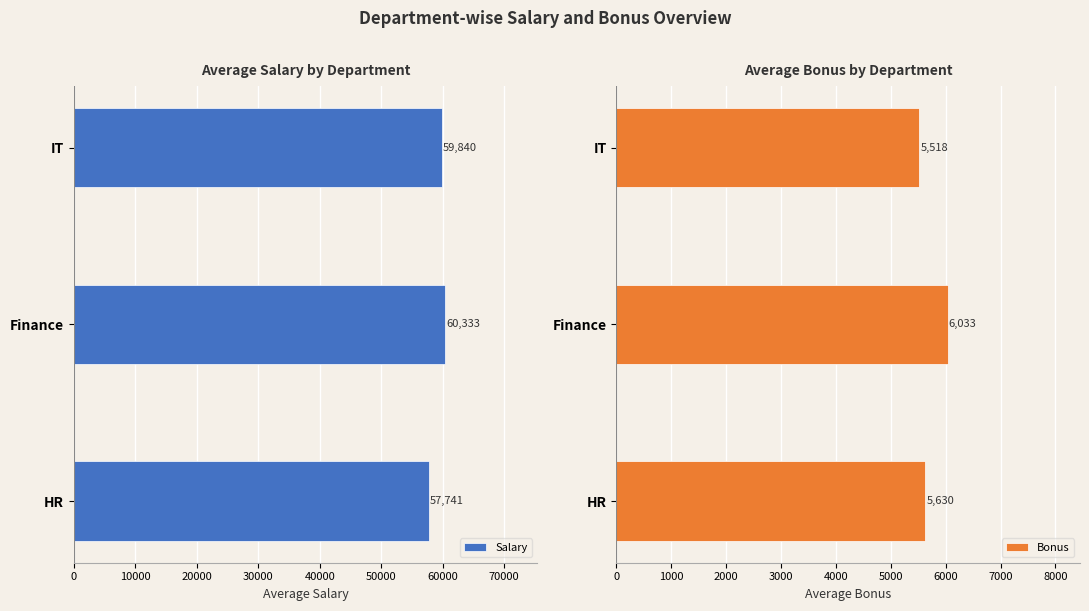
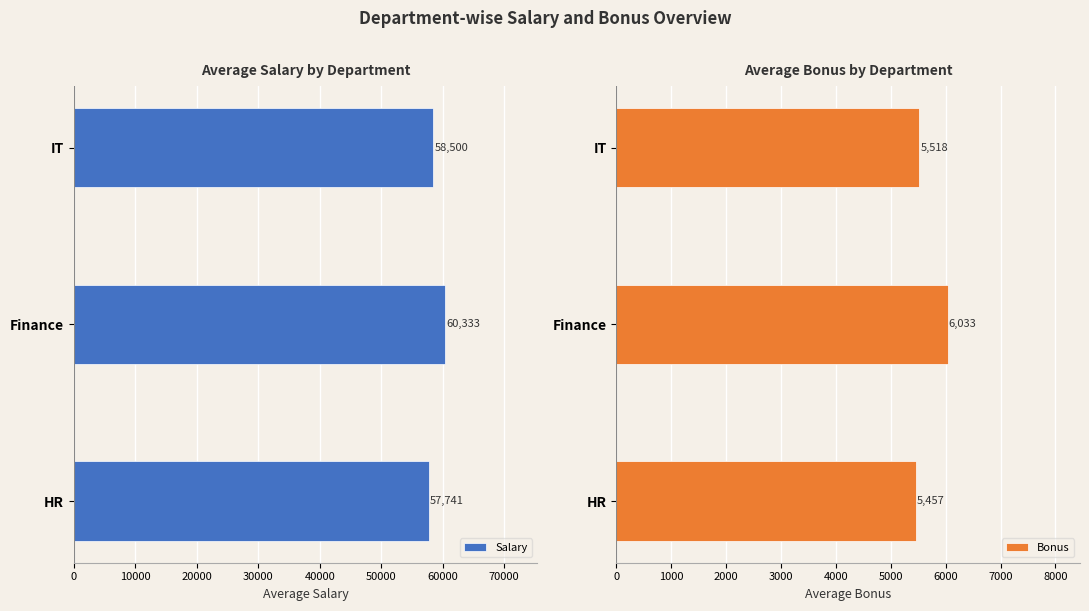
  {
    "Average Salary by Department": {
-     "IT": "59,840",
+     "IT": "58,500",
      "Finance": "60,333",
      "HR": "57,741"
    },
    "Average Bonus by Department": {
      "IT": "5,518",
      "Finance": "6,033",
-     "HR": "5,630"
+     "HR": "5,457"
    }
  }
